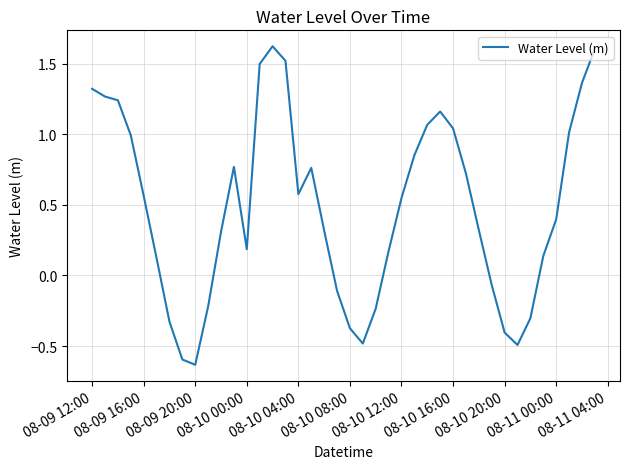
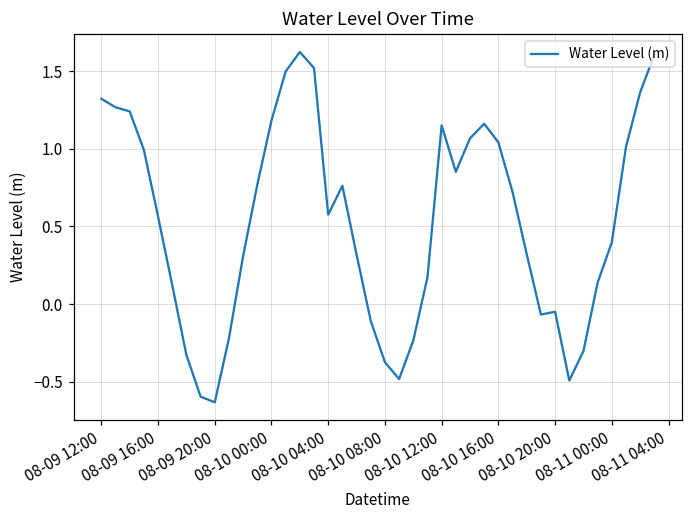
  {
    "08-09 12:00": 1.32,
    "08-09 16:00": 0.56,
    "08-09 20:00": -0.63,
-   "08-10 00:00": 0.19,
+   "08-10 00:00": 1.18,
    "08-10 04:00": 0.58,
    "08-10 08:00": -0.37,
-   "08-10 12:00": 0.55,
+   "08-10 12:00": 1.15,
    "08-10 16:00": 1.04,
-   "08-10 20:00": -0.40,
+   "08-10 20:00": -0.05,
    "08-11 00:00": 0.40
  }
